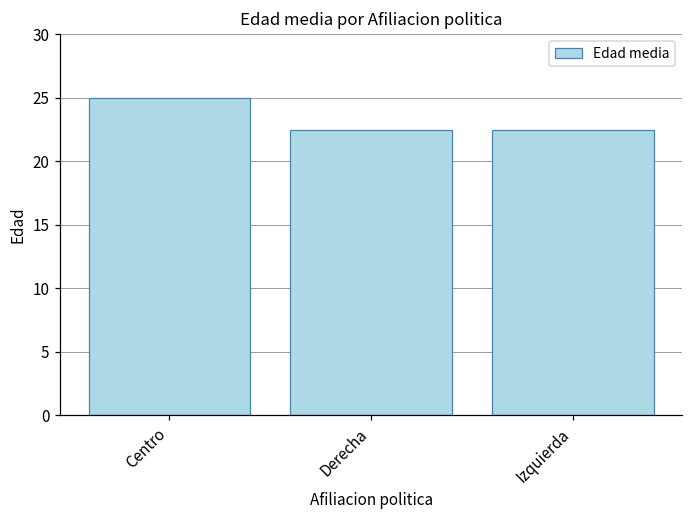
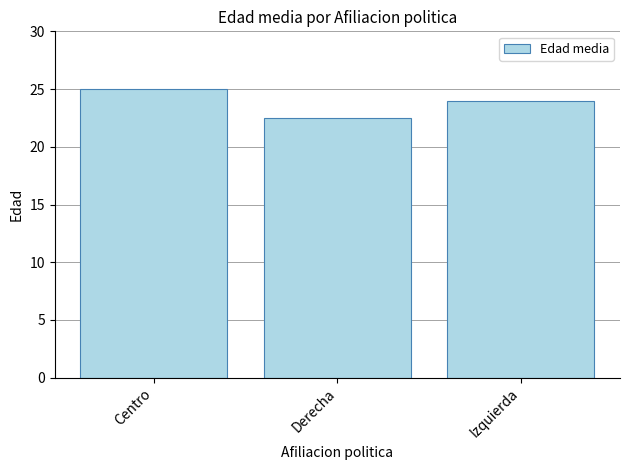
  {
    "Centro": 25.0,
    "Derecha": 22.5,
-   "Izquierda": 22.5
+   "Izquierda": 24.0
  }
